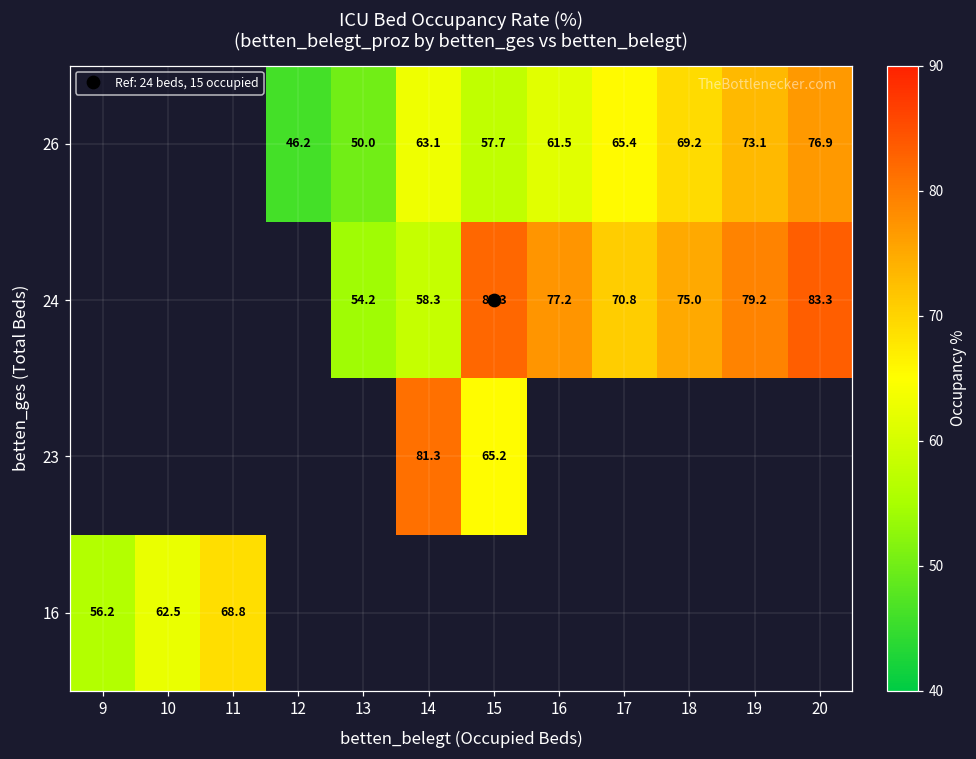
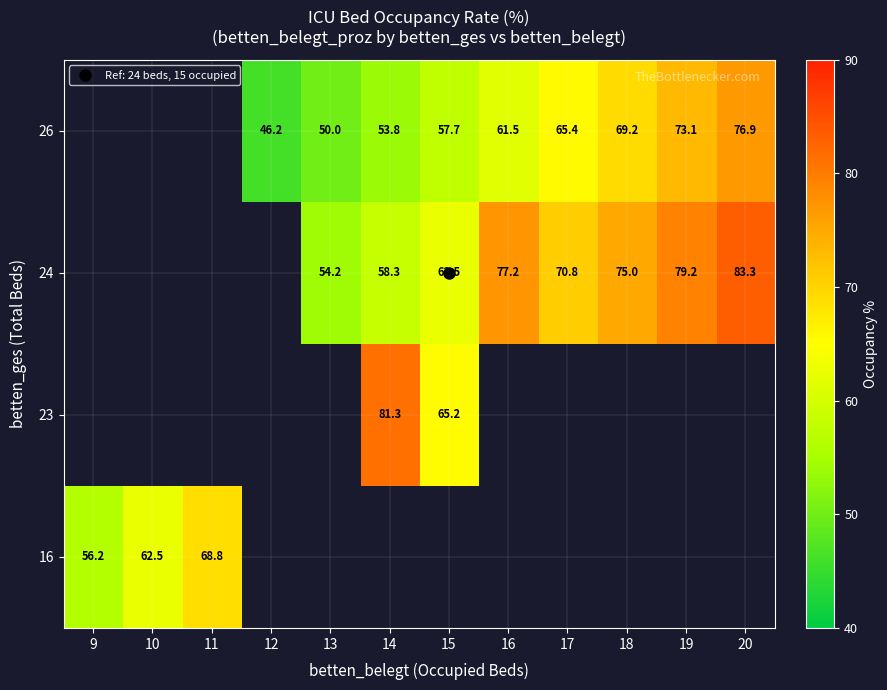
  {
    "26": {
      "12": 46.2,
      "13": 50.0,
-     "14": 63.1,
+     "14": 53.8,
      "15": 57.7,
      "16": 61.5,
      "17": 65.4,
      "18": 69.2,
      "20": 76.9
    },
    "24": {
      "13": 54.2,
      "14": 58.3,
-     "15": 82.3,
+     "15": 62.5,
      "16": 77.2,
      "17": 70.8,
      "18": 75.0,
      "19": 79.2,
      "20": 83.3
    },
    "23": {
      "14": 81.3,
      "15": 65.2
    },
    "16": {
      "9": 56.2,
      "10": 62.5,
      "11": 68.8
    }
  }
